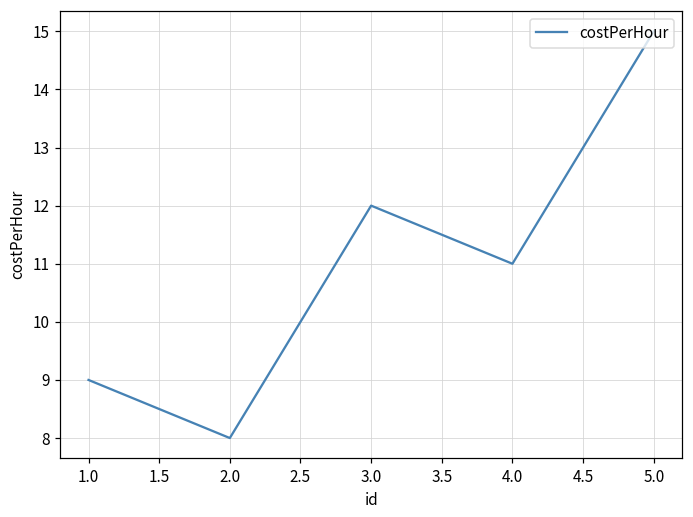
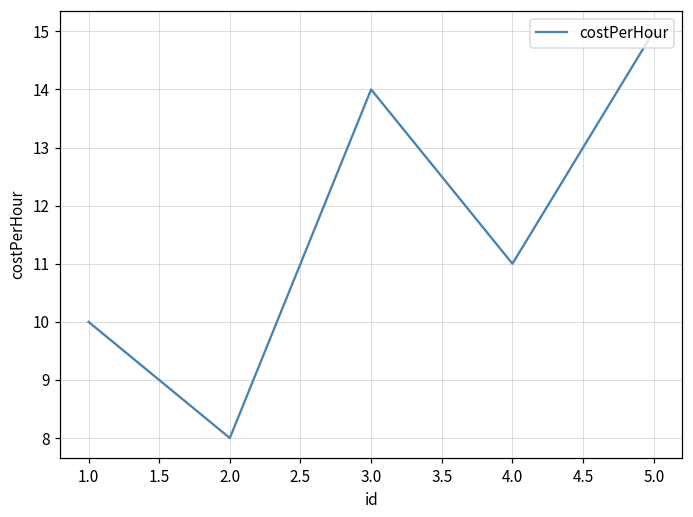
  {
-   "1.0": 9,
+   "1.0": 10,
    "2.0": 8,
-   "3.0": 12,
+   "3.0": 14,
    "4.0": 11
  }
